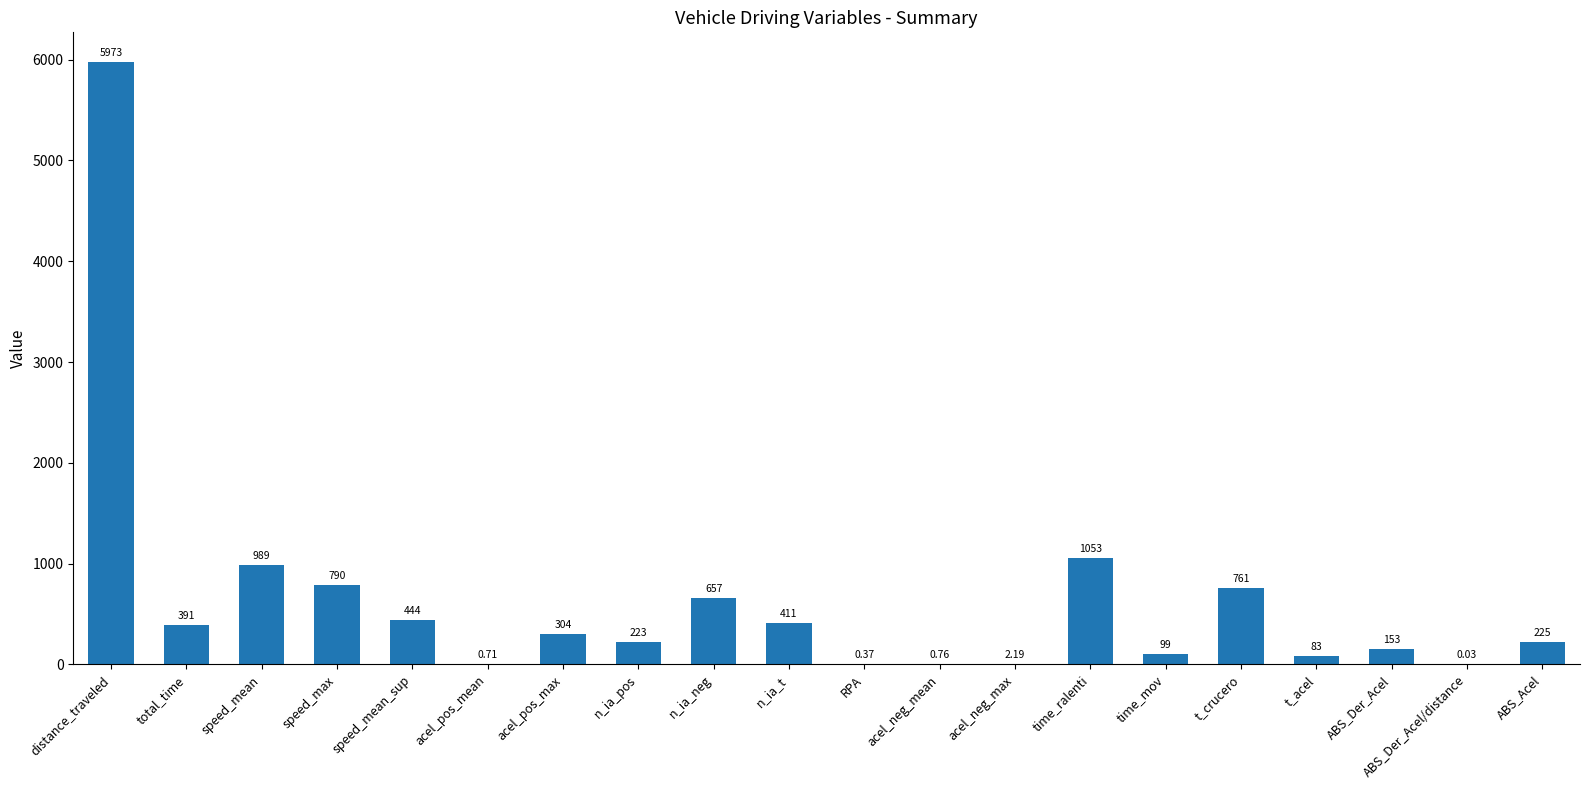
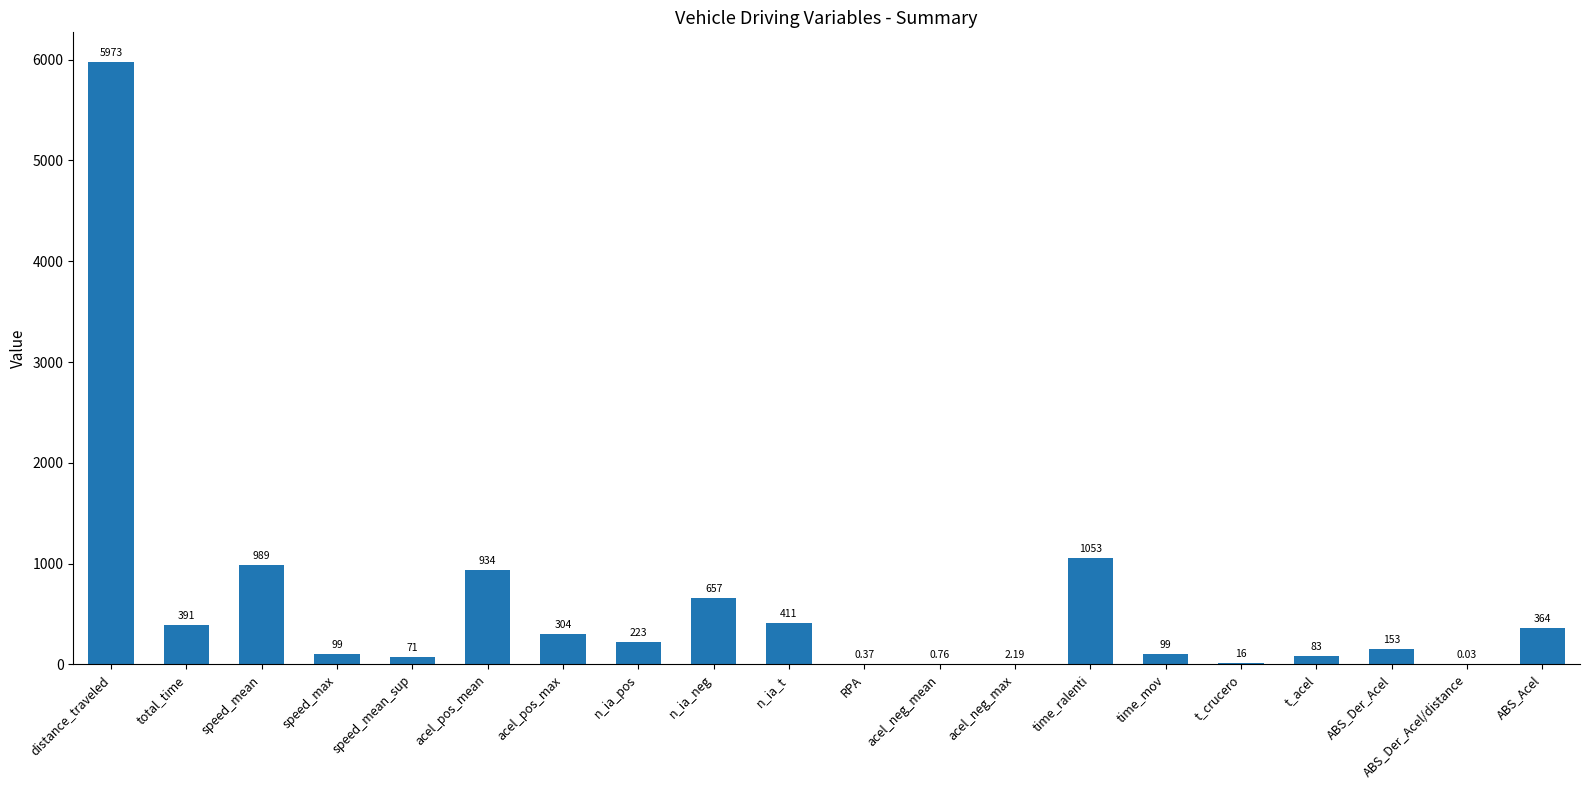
  {
    "distance_traveled": 5973,
    "total_time": 391,
    "speed_mean": 989,
-   "speed_max": 790,
-   "speed_mean_sup": 444,
-   "acel_pos_mean": 0.71,
+   "speed_max": 99,
+   "speed_mean_sup": 71,
+   "acel_pos_mean": 934,
    "acel_pos_max": 304,
    "n_ia_pos": 223,
    "n_ia_neg": 657,
    "n_ia_t": 411,
    "RPA": 0.37,
    "acel_neg_mean": 0.76,
    "acel_neg_max": 2.19,
    "time_ralenti": 1053,
    "time_mov": 99,
-   "t_crucero": 761,
+   "t_crucero": 16,
    "t_acel": 83,
    "ABS_Der_Acel": 153,
    "ABS_Der_Acel/distance": 0.03,
-   "ABS_Acel": 225
+   "ABS_Acel": 364
  }
